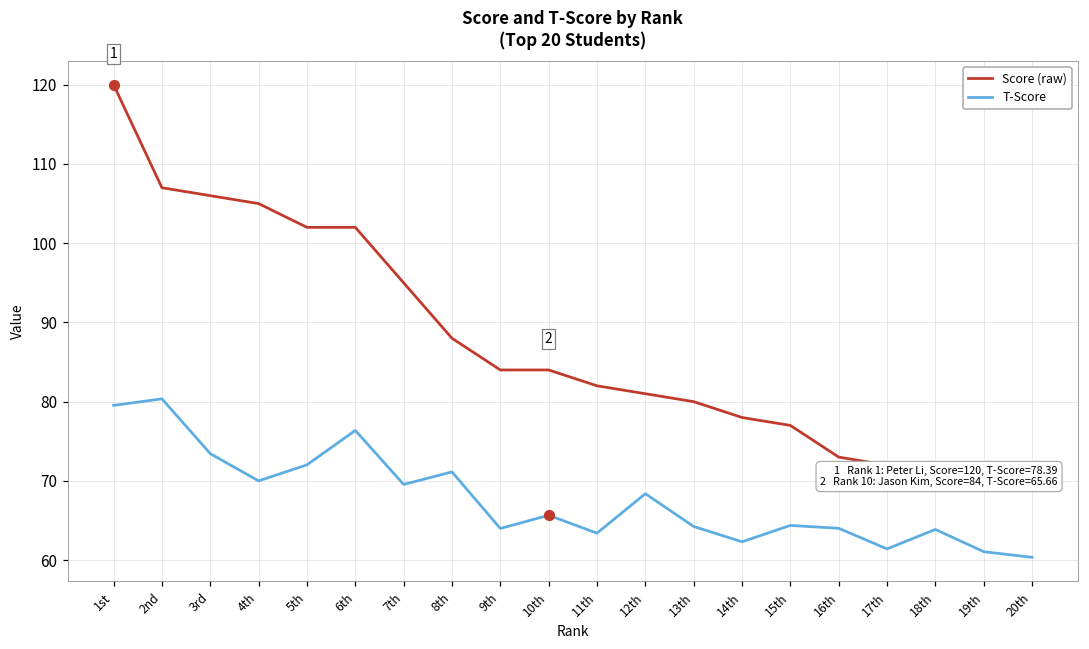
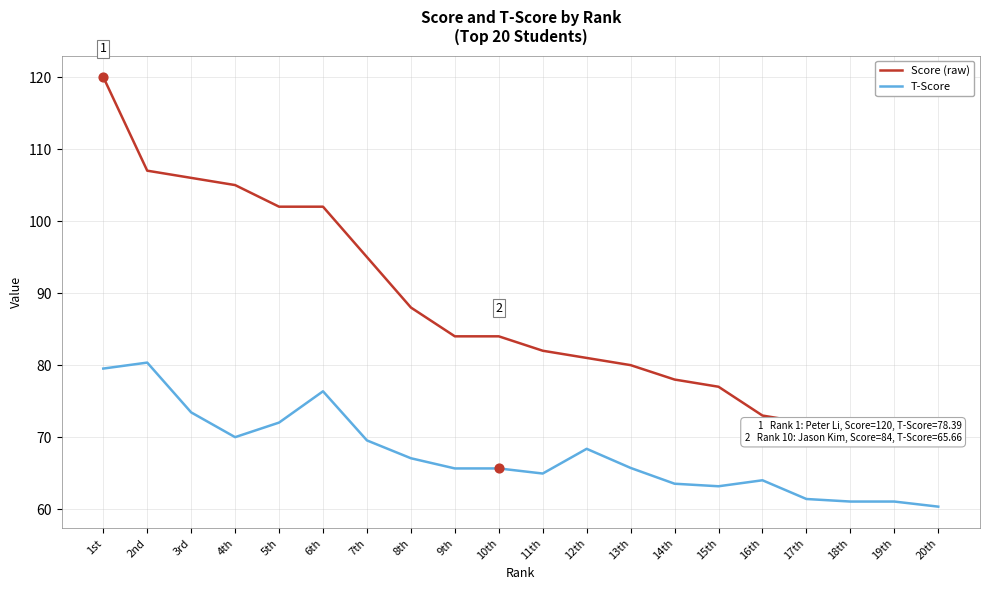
  {
    "T-Score": {
      "1st": 80,
      "2nd": 80,
      "3rd": 73,
      "4th": 70,
      "5th": 72,
      "6th": 76,
      "7th": 70,
-     "8th": 71,
-     "9th": 64,
-     "11th": 63,
+     "8th": 67,
+     "9th": 66,
+     "11th": 65,
      "12th": 68,
-     "13th": 64,
-     "14th": 62,
-     "15th": 64,
+     "13th": 66,
+     "14th": 64,
+     "15th": 63,
      "16th": 64,
      "17th": 61,
-     "18th": 64,
+     "18th": 61,
      "19th": 61,
      "20th": 60
    }
  }
